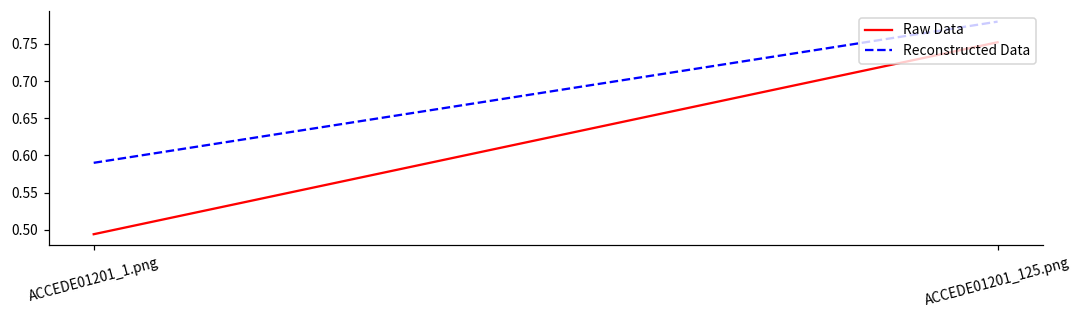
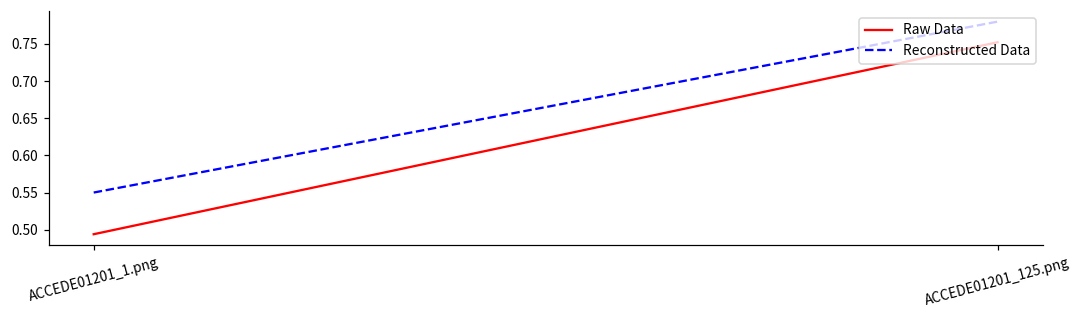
  {
    "Raw Data": {
      "ACCEDE01201_1.png": 0.49
    },
    "Reconstructed Data": {
-     "ACCEDE01201_1.png": 0.59
+     "ACCEDE01201_1.png": 0.55
    }
  }
